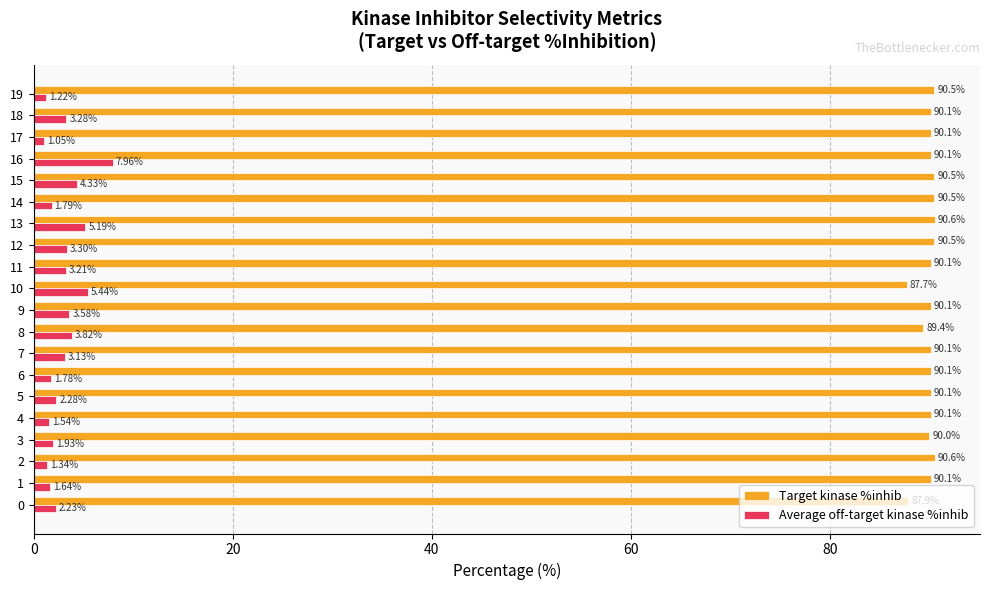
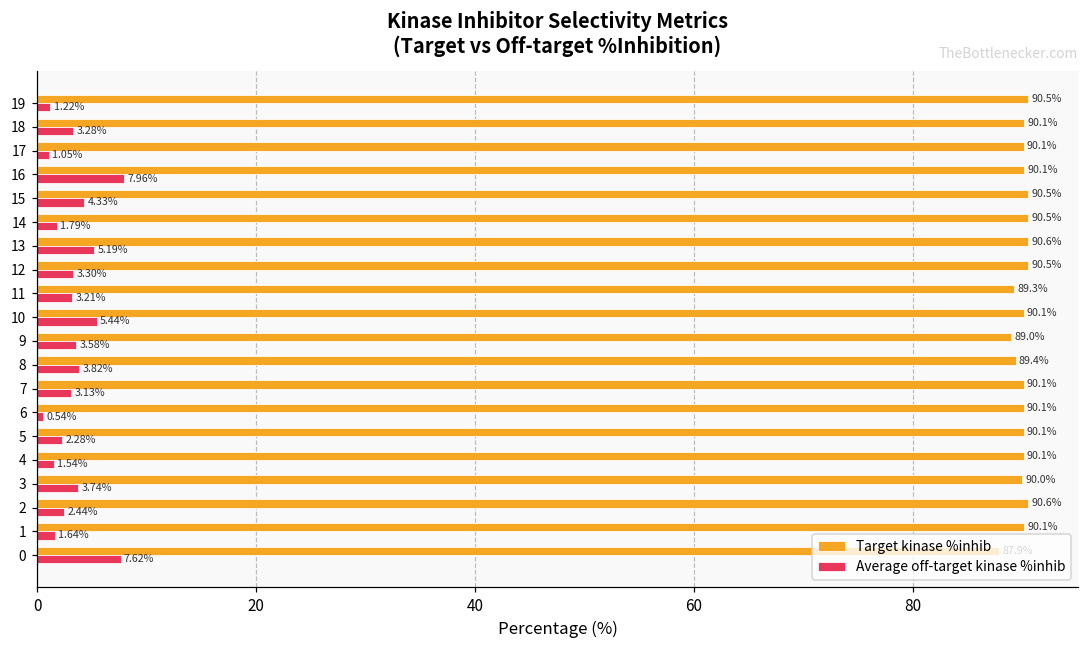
  {
    "Target kinase %inhib": {
      "19": "90.5%",
      "18": "90.1%",
      "17": "90.1%",
      "16": "90.1%",
      "15": "90.5%",
      "14": "90.5%",
      "13": "90.6%",
      "12": "90.5%",
-     "11": "90.1%",
-     "10": "87.7%",
-     "9": "90.1%",
+     "11": "89.3%",
+     "10": "90.1%",
+     "9": "89.0%",
      "8": "89.4%",
      "7": "90.1%",
      "6": "90.1%",
      "5": "90.1%",
      "4": "90.1%",
      "3": "90.0%",
      "2": "90.6%",
      "1": "90.1%"
    },
    "Average off-target kinase %inhib": {
      "19": "1.22%",
      "18": "3.28%",
      "17": "1.05%",
      "16": "7.96%",
      "15": "4.33%",
      "14": "1.79%",
      "13": "5.19%",
      "12": "3.30%",
      "11": "3.21%",
      "10": "5.44%",
      "9": "3.58%",
      "8": "3.82%",
      "7": "3.13%",
-     "6": "1.78%",
+     "6": "0.54%",
      "5": "2.28%",
      "4": "1.54%",
-     "3": "1.93%",
-     "2": "1.34%",
+     "3": "3.74%",
+     "2": "2.44%",
      "1": "1.64%",
-     "0": "2.23%"
+     "0": "7.62%"
    }
  }
